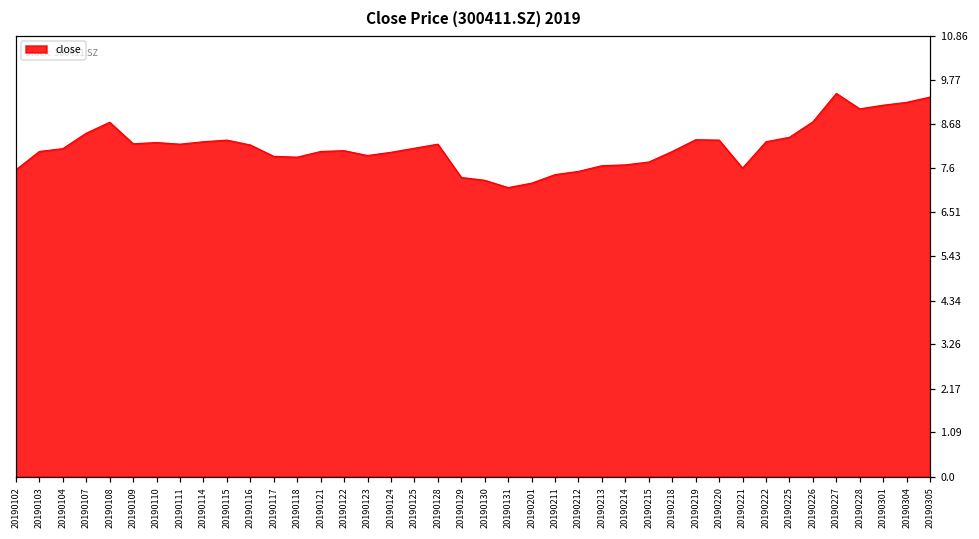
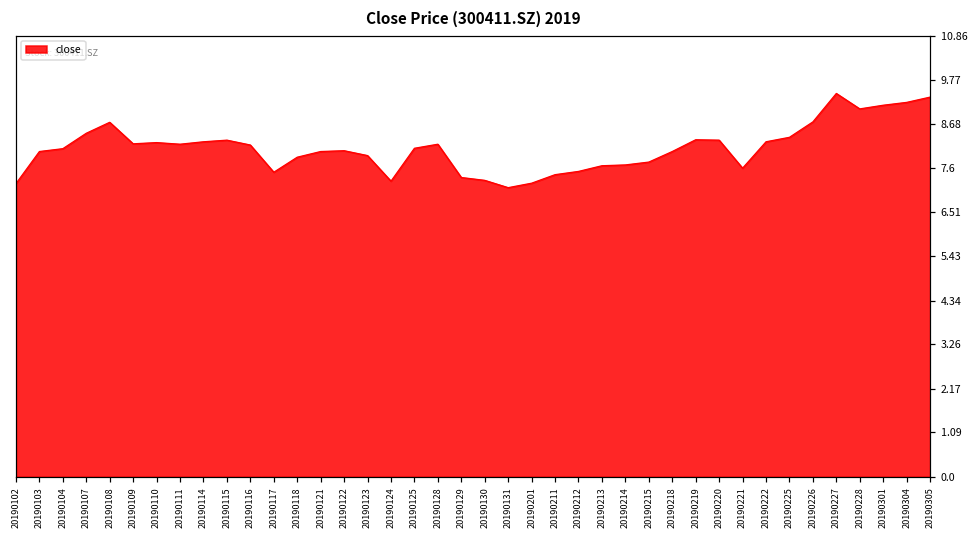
  {
-   "20190102": 7.6,
+   "20190102": 7.2,
    "20190103": 8.0,
    "20190104": 8.1,
    "20190107": 8.5,
    "20190108": 8.7,
    "20190109": 8.2,
    "20190110": 8.2,
    "20190111": 8.2,
    "20190114": 8.3,
    "20190115": 8.3,
    "20190116": 8.2,
-   "20190117": 7.9,
+   "20190117": 7.5,
    "20190118": 7.9,
    "20190121": 8.0,
    "20190122": 8.0,
    "20190123": 7.9,
-   "20190124": 8.0,
+   "20190124": 7.3,
    "20190125": 8.1,
    "20190128": 8.2,
    "20190129": 7.4,
    "20190130": 7.3,
    "20190131": 7.1,
    "20190201": 7.2,
    "20190211": 7.4,
    "20190212": 7.5,
    "20190213": 7.7,
    "20190214": 7.7,
    "20190215": 7.8,
    "20190218": 8.0,
    "20190219": 8.3,
    "20190220": 8.3,
    "20190221": 7.6,
    "20190222": 8.3,
    "20190225": 8.4,
    "20190226": 8.7,
    "20190227": 9.4,
    "20190228": 9.1,
    "20190301": 9.2,
    "20190304": 9.2,
    "20190305": 9.4
  }
